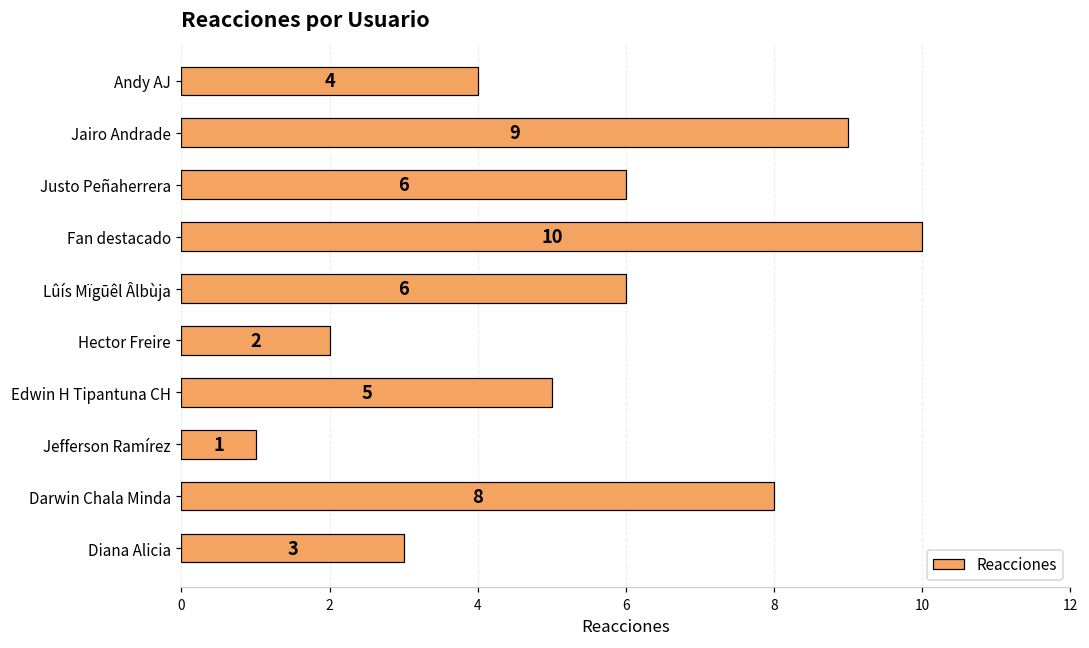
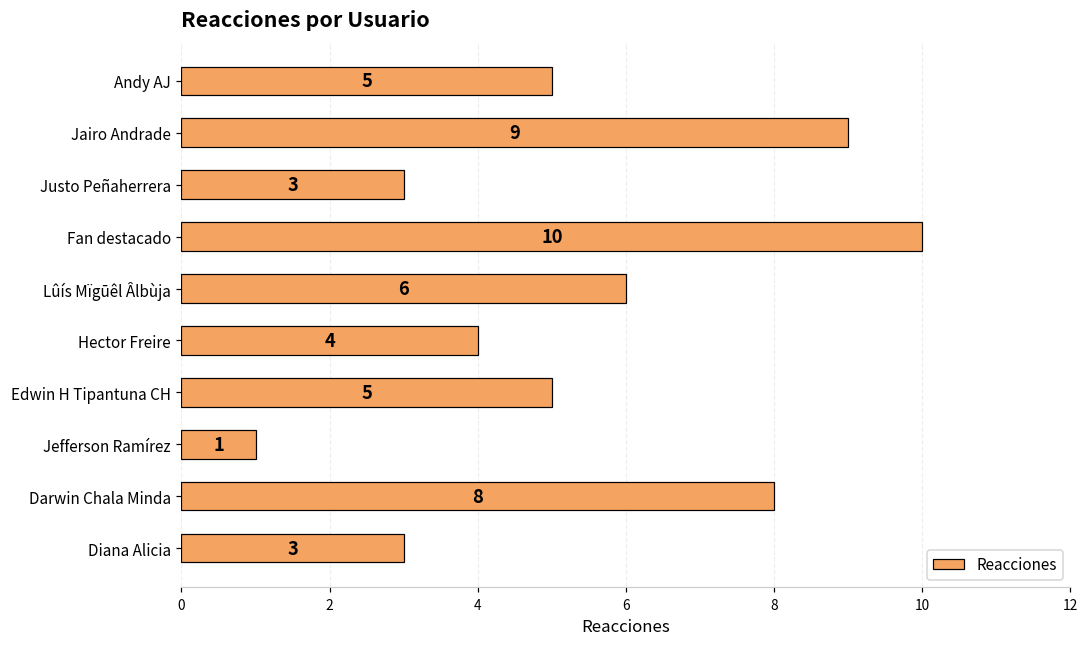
  {
-   "Andy AJ": 4,
+   "Andy AJ": 5,
    "Jairo Andrade": 9,
-   "Justo Peñaherrera": 6,
+   "Justo Peñaherrera": 3,
    "Fan destacado": 10,
    "Lûís Mïgūêl Âlbùja": 6,
-   "Hector Freire": 2,
+   "Hector Freire": 4,
    "Edwin H Tipantuna CH": 5,
    "Jefferson Ramírez": 1,
    "Darwin Chala Minda": 8,
    "Diana Alicia": 3
  }
